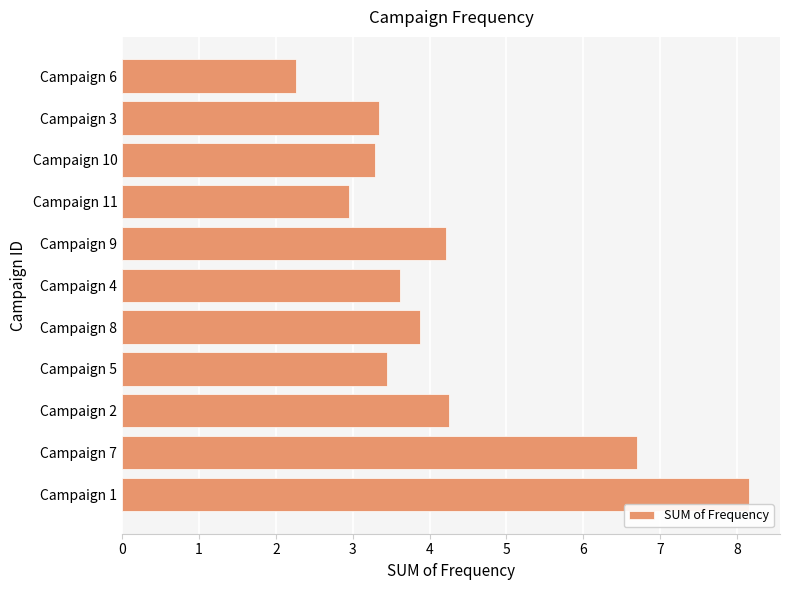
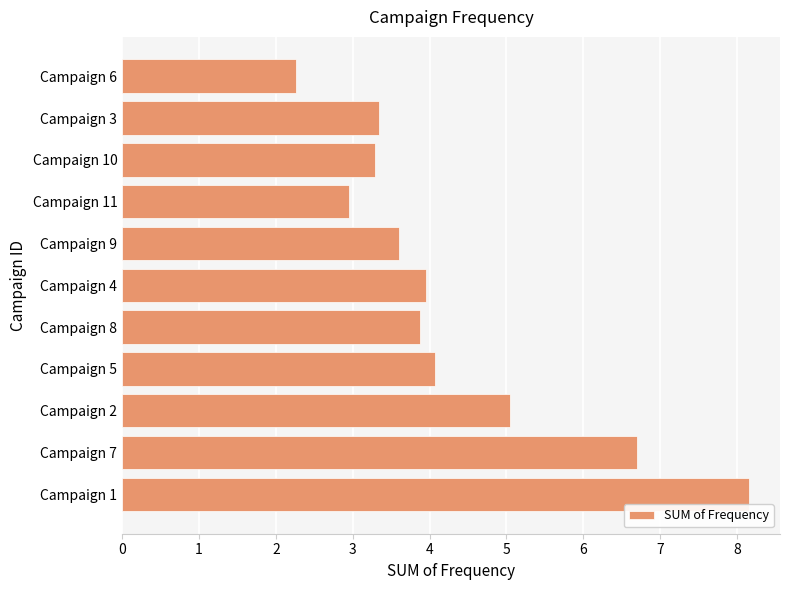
  {
    "Campaign 6": 2.3,
    "Campaign 3": 3.3,
    "Campaign 10": 3.3,
    "Campaign 11": 2.9,
-   "Campaign 9": 4.2,
-   "Campaign 4": 3.6,
+   "Campaign 9": 3.6,
+   "Campaign 4": 4.0,
    "Campaign 8": 3.9,
-   "Campaign 5": 3.4,
-   "Campaign 2": 4.2,
+   "Campaign 5": 4.1,
+   "Campaign 2": 5.0,
    "Campaign 7": 6.7,
    "Campaign 1": 8.2
  }
